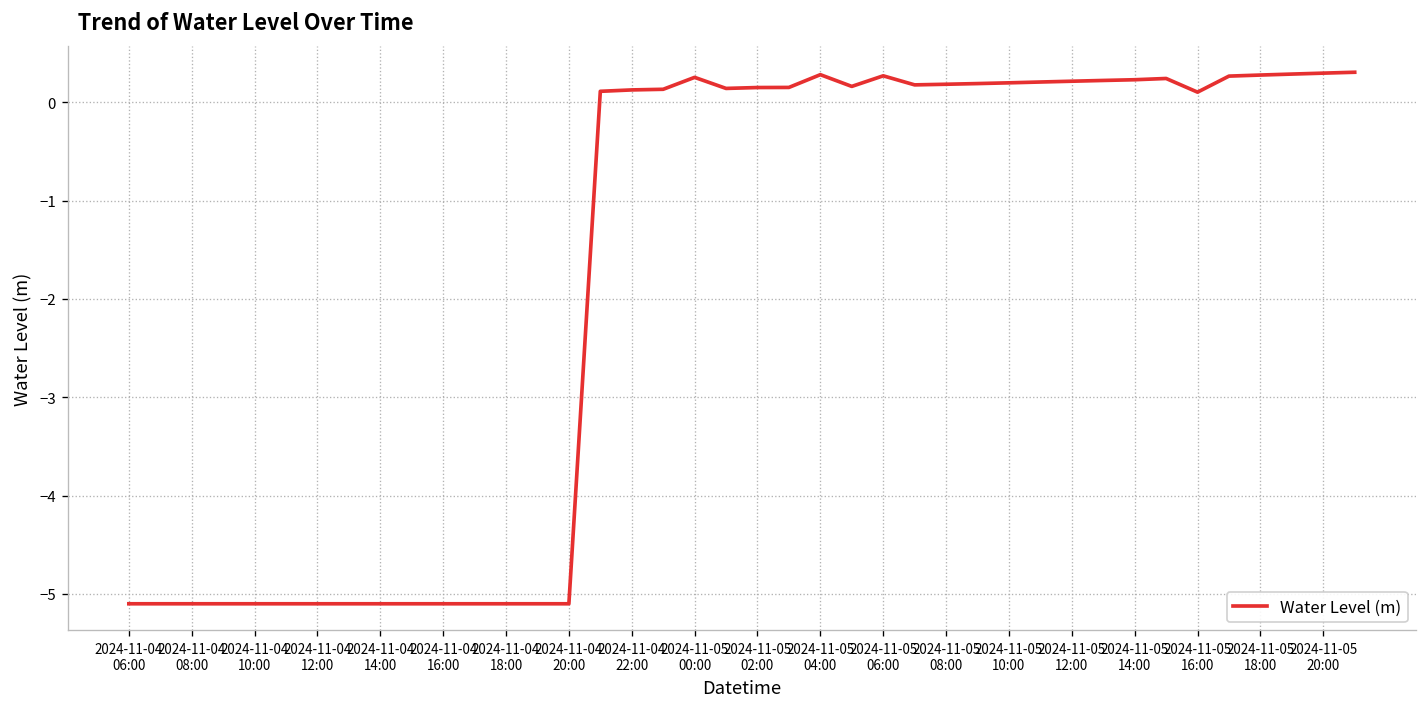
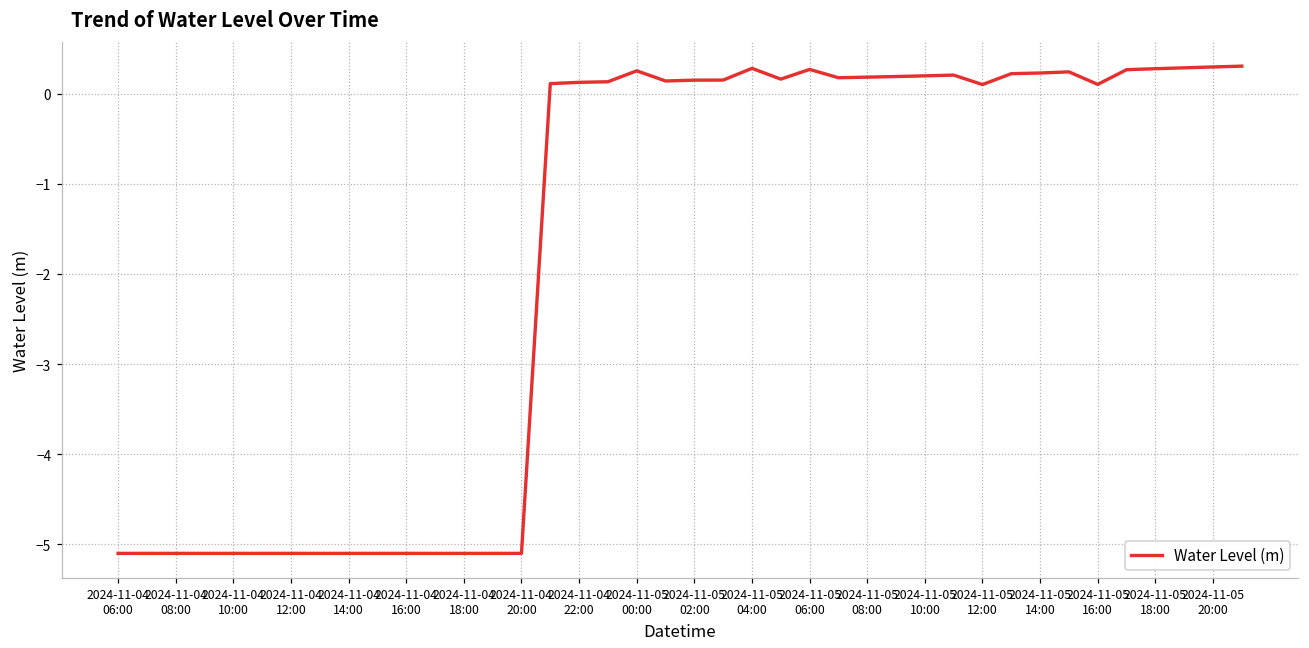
  {
    "2024-11-04 06:00": -5.1,
    "2024-11-04 08:00": -5.1,
    "2024-11-04 10:00": -5.1,
    "2024-11-04 12:00": -5.1,
    "2024-11-04 14:00": -5.1,
    "2024-11-04 16:00": -5.1,
    "2024-11-04 18:00": -5.1,
    "2024-11-04 20:00": -5.1,
    "2024-11-04 22:00": 0.1,
    "2024-11-05 00:00": 0.3,
    "2024-11-05 02:00": 0.1,
    "2024-11-05 04:00": 0.3,
    "2024-11-05 06:00": 0.3,
    "2024-11-05 08:00": 0.2,
    "2024-11-05 10:00": 0.2,
-   "2024-11-05 12:00": 0.2,
+   "2024-11-05 12:00": 0.1,
    "2024-11-05 14:00": 0.2,
    "2024-11-05 16:00": 0.1,
    "2024-11-05 18:00": 0.3,
    "2024-11-05 20:00": 0.3
  }
